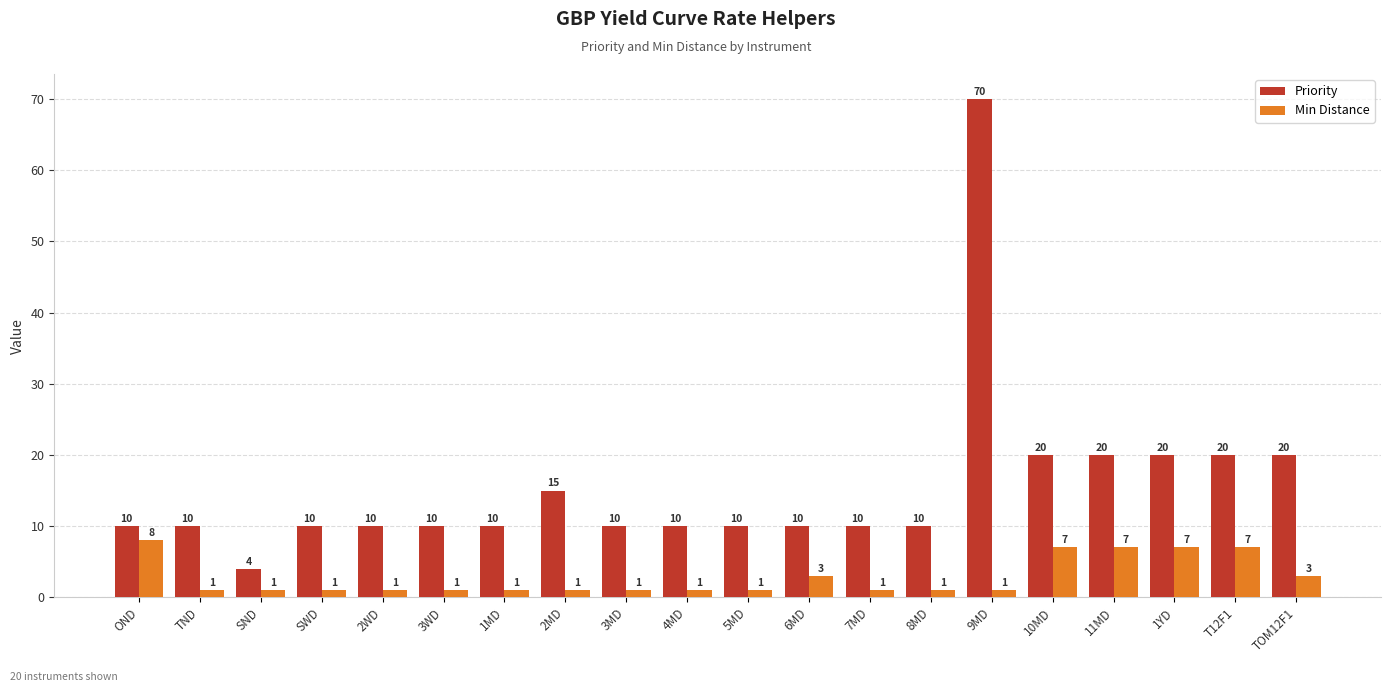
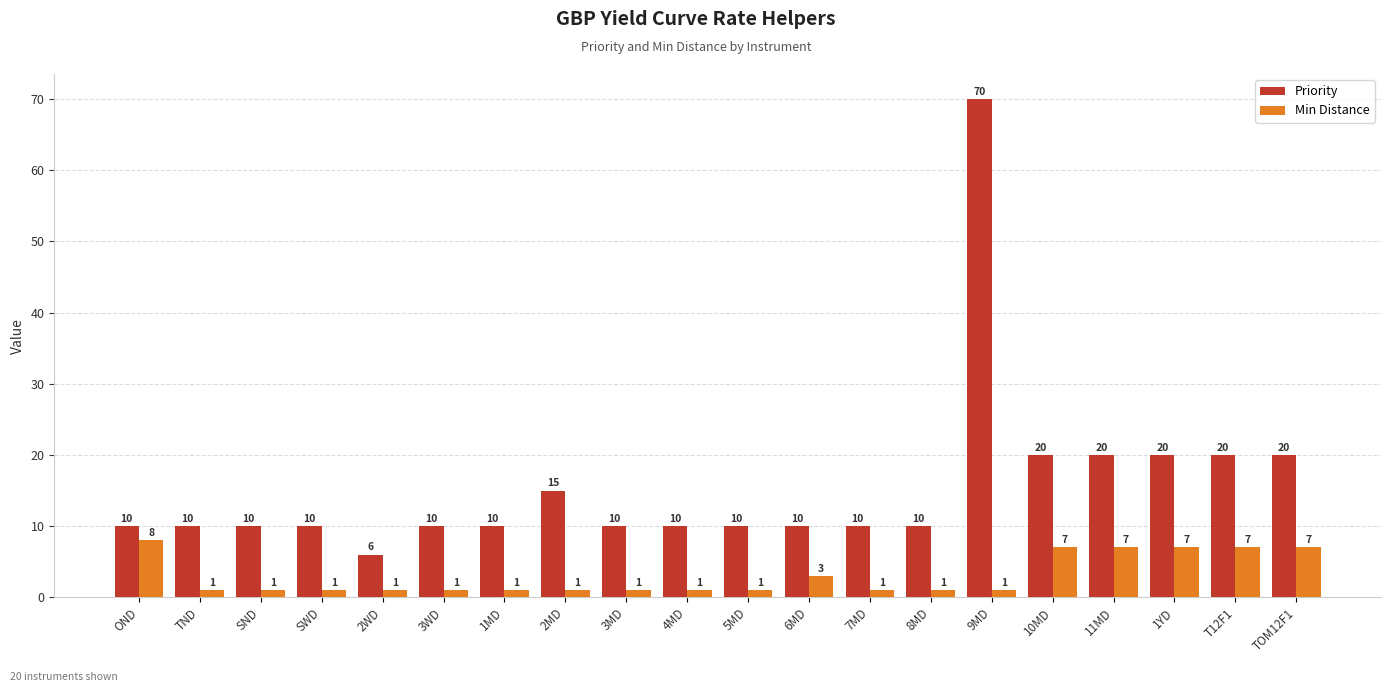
  {
    "Priority": {
      "OND": 10,
      "TND": 10,
-     "SND": 4,
+     "SND": 10,
      "SWD": 10,
-     "2WD": 10,
+     "2WD": 6,
      "3WD": 10,
      "1MD": 10,
      "2MD": 15,
      "3MD": 10,
      "4MD": 10,
      "5MD": 10,
      "6MD": 10,
      "7MD": 10,
      "8MD": 10,
      "9MD": 70,
      "10MD": 20,
      "11MD": 20,
      "1YD": 20,
      "T12F1": 20,
      "TOM12F1": 20
    },
    "Min Distance": {
      "OND": 8,
      "TND": 1,
      "SND": 1,
      "SWD": 1,
      "2WD": 1,
      "3WD": 1,
      "1MD": 1,
      "2MD": 1,
      "3MD": 1,
      "4MD": 1,
      "5MD": 1,
      "6MD": 3,
      "7MD": 1,
      "8MD": 1,
      "9MD": 1,
      "10MD": 7,
      "11MD": 7,
      "1YD": 7,
      "T12F1": 7,
-     "TOM12F1": 3
+     "TOM12F1": 7
    }
  }
